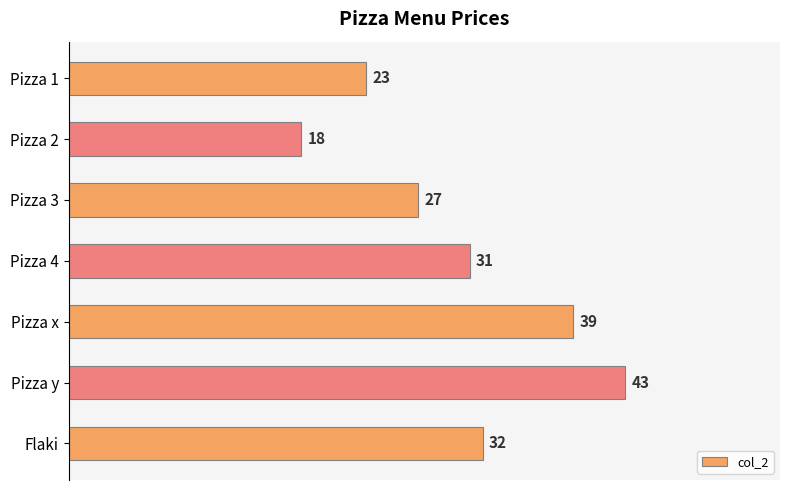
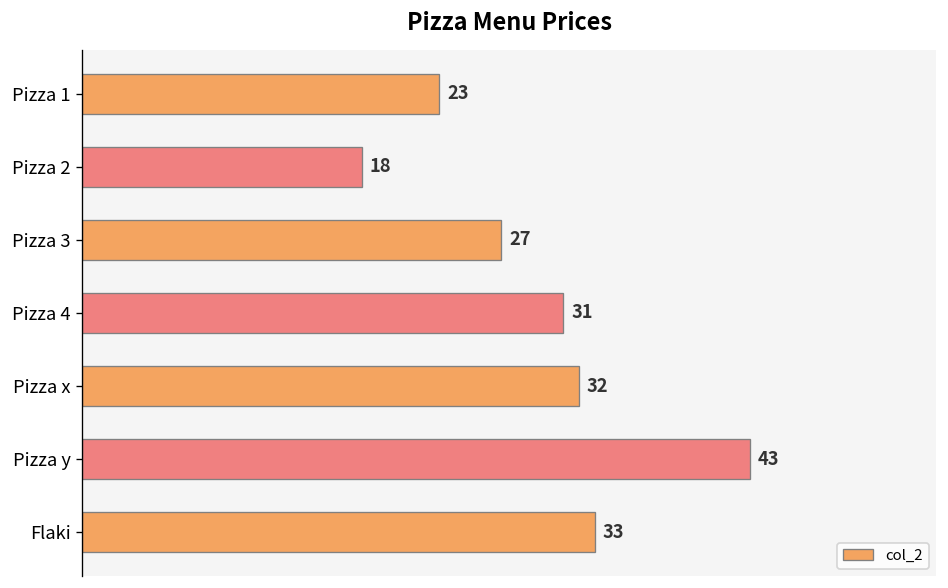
  {
    "Pizza 1": 23,
    "Pizza 2": 18,
    "Pizza 3": 27,
    "Pizza 4": 31,
-   "Pizza x": 39,
+   "Pizza x": 32,
    "Pizza y": 43,
-   "Flaki": 32
+   "Flaki": 33
  }
